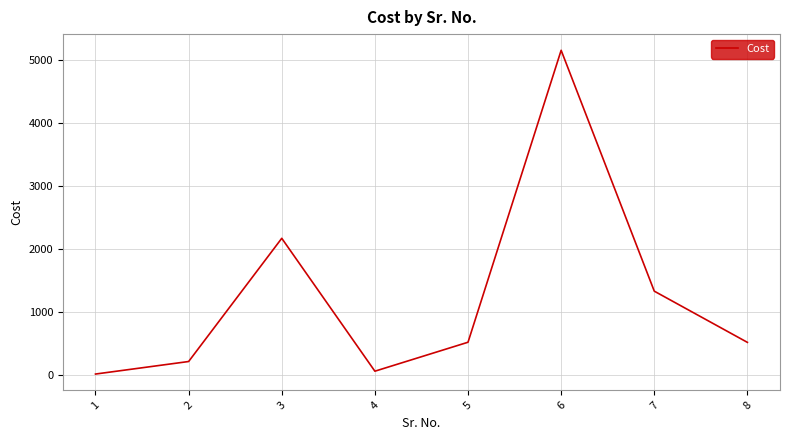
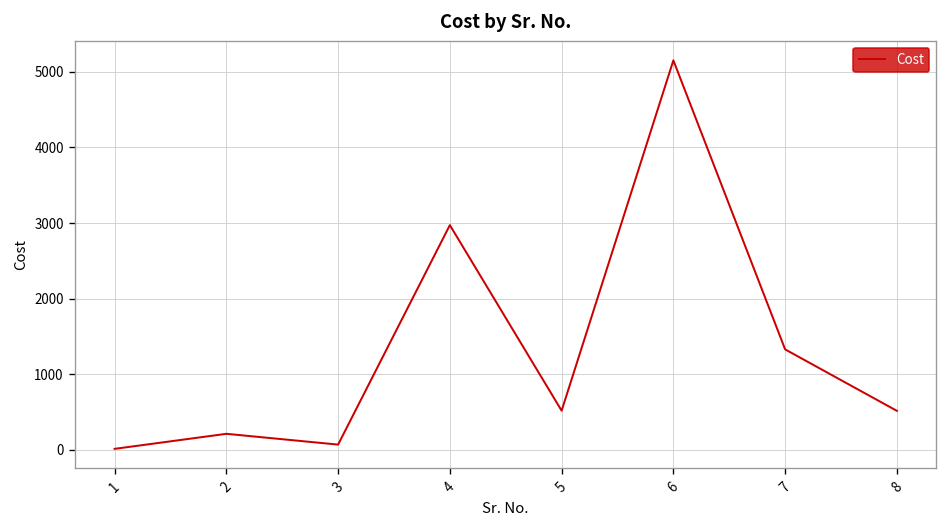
  {
    "1": 0,
    "2": 200,
-   "3": 2200,
-   "4": 100,
+   "3": 100,
+   "4": 3000,
    "5": 500,
    "6": 5200,
    "7": 1300,
    "8": 500
  }
